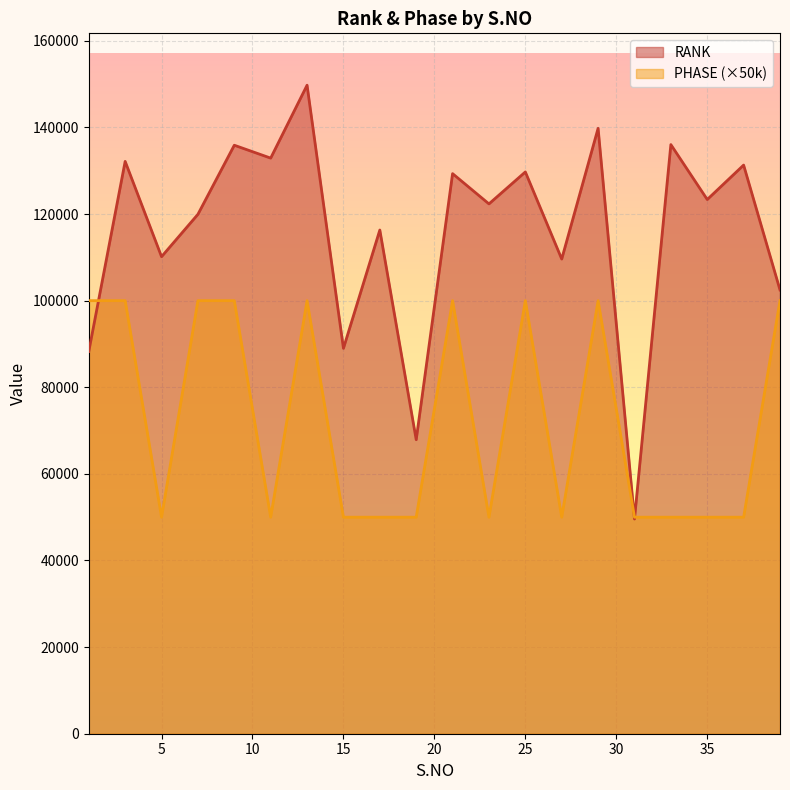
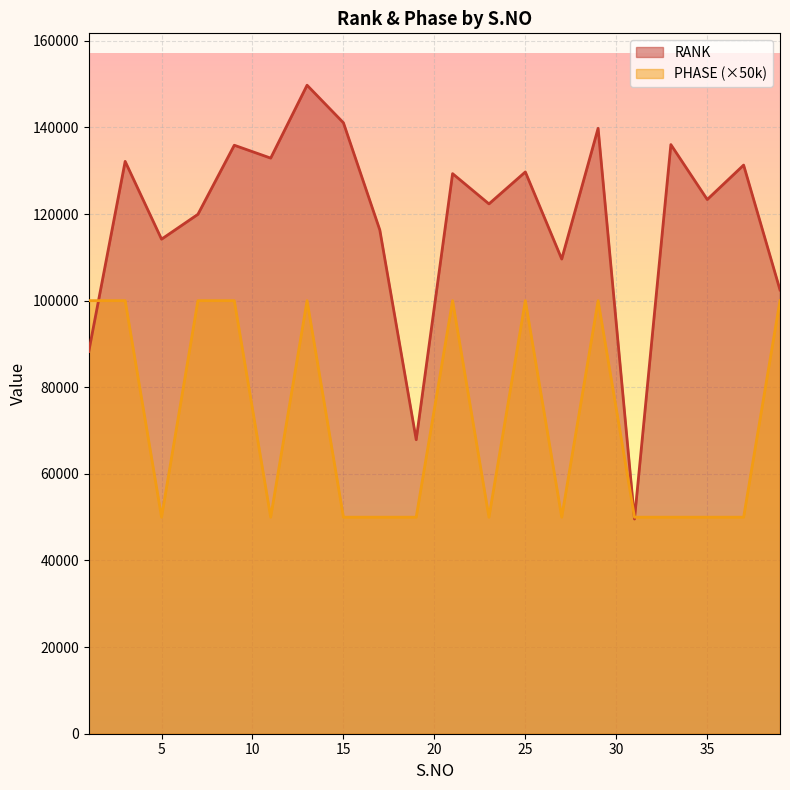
  {
    "RANK": {
-     "5": 110000,
-     "15": 89000,
+     "5": 114000,
+     "15": 141000,
      "25": 130000,
      "35": 123000
    },
    "PHASE (×50k)": {
      "5": 50000,
      "15": 50000,
      "25": 100000,
      "35": 50000
    }
  }
